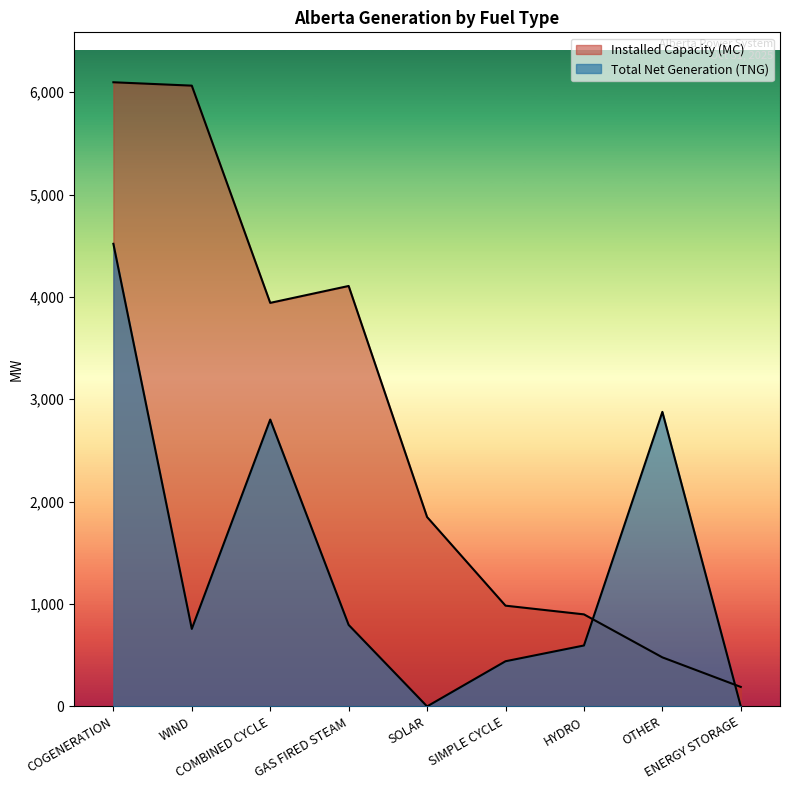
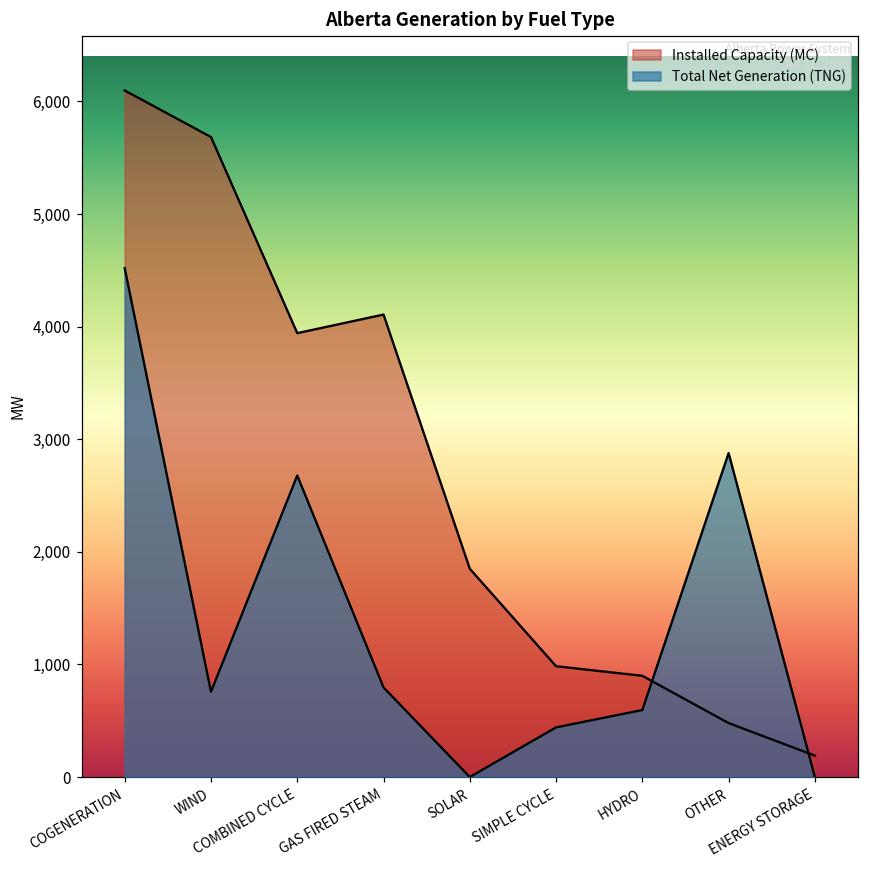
  {
    "Installed Capacity (MC)": {
      "COGENERATION": "6,100",
-     "WIND": "6,060",
+     "WIND": "5,680",
      "COMBINED CYCLE": "3,940",
      "GAS FIRED STEAM": "4,110",
      "SOLAR": "1,850",
      "SIMPLE CYCLE": "980",
      "HYDRO": "900",
      "OTHER": "480",
      "ENERGY STORAGE": "190"
    },
    "Total Net Generation (TNG)": {
      "COGENERATION": "4,520",
      "WIND": "760",
-     "COMBINED CYCLE": "2,800",
+     "COMBINED CYCLE": "2,680",
      "GAS FIRED STEAM": "800",
      "SOLAR": "0",
      "SIMPLE CYCLE": "440",
      "HYDRO": "600",
      "OTHER": "2,880",
      "ENERGY STORAGE": "0"
    }
  }
